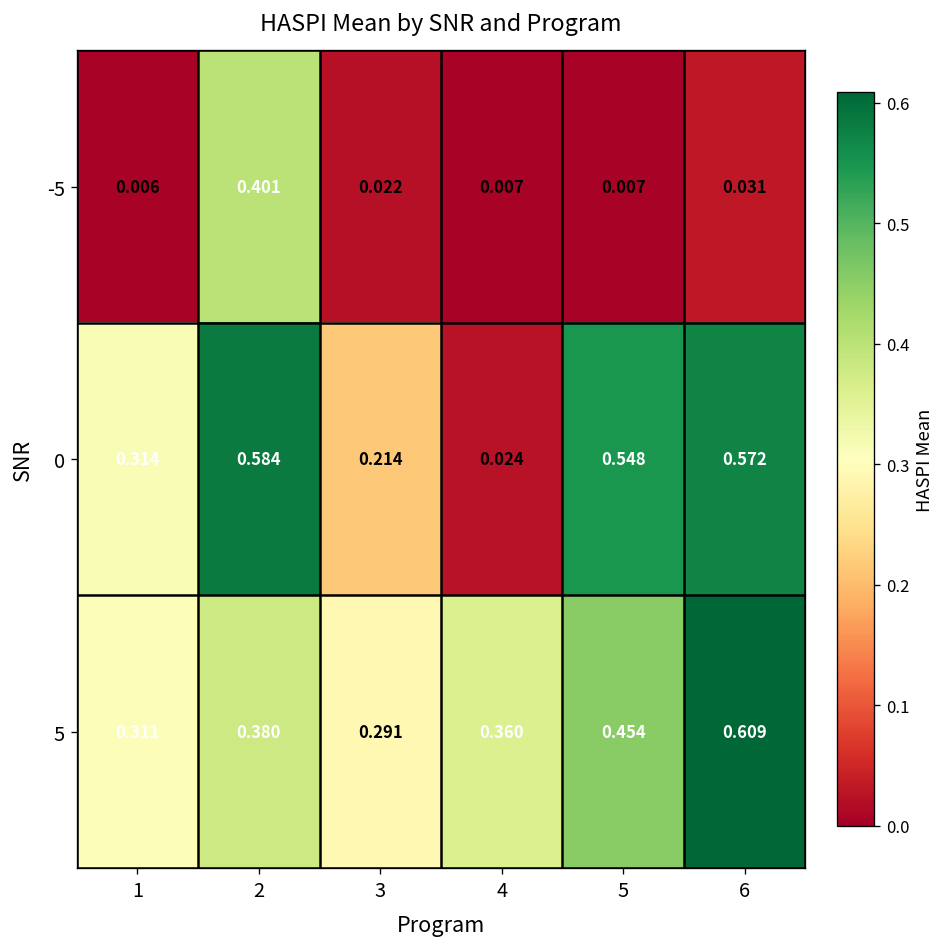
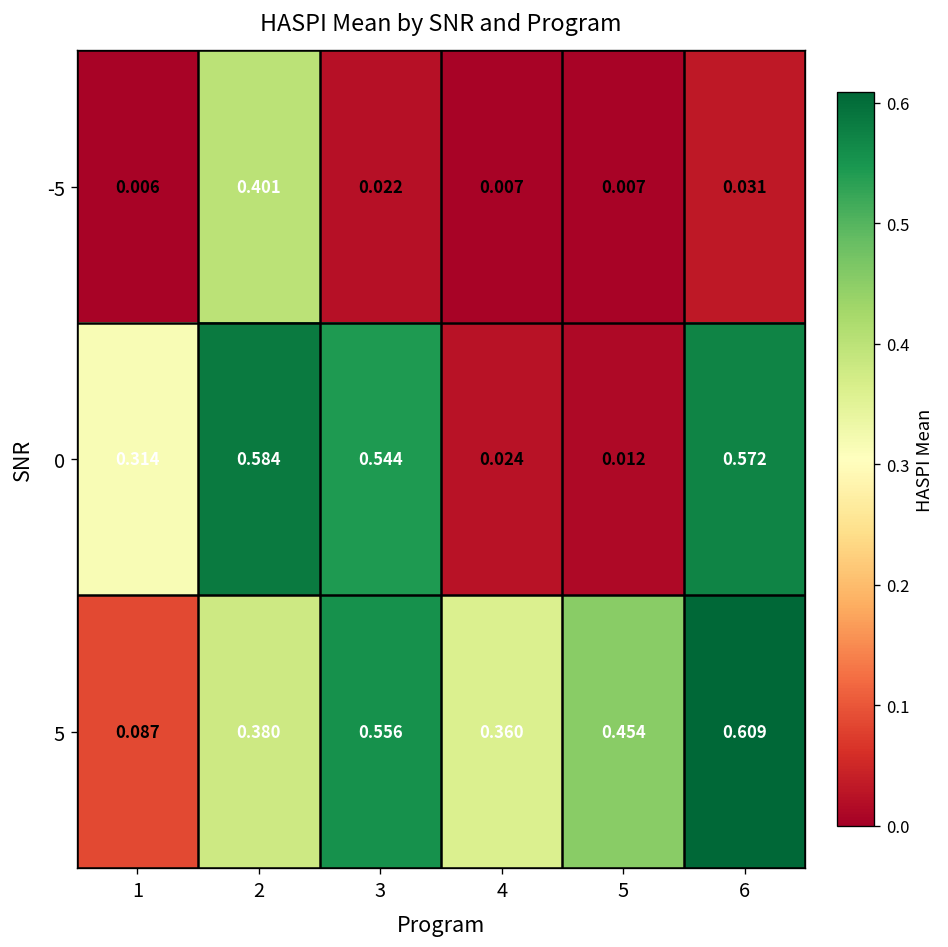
  {
    "-5": {
      "1": 0.006,
      "2": 0.401,
      "3": 0.022,
      "4": 0.007,
      "5": 0.007,
      "6": 0.031
    },
    "0": {
      "1": 0.314,
      "2": 0.584,
-     "3": 0.214,
+     "3": 0.544,
      "4": 0.024,
-     "5": 0.548,
+     "5": 0.012,
      "6": 0.572
    },
    "5": {
-     "1": 0.311,
+     "1": 0.087,
      "2": 0.380,
-     "3": 0.291,
+     "3": 0.556,
      "4": 0.360,
      "5": 0.454,
      "6": 0.609
    }
  }
